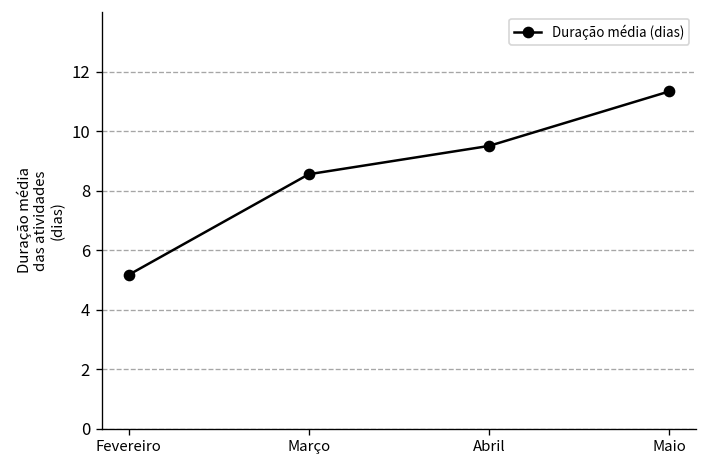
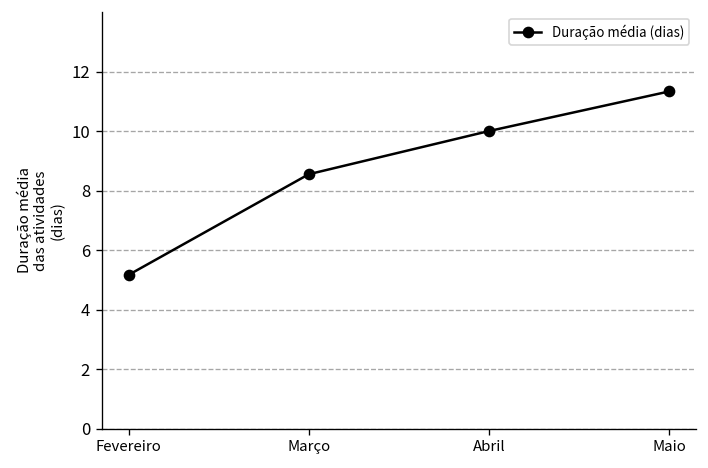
  {
    "Fevereiro": 5.2,
    "Março": 8.6,
-   "Abril": 9.5,
+   "Abril": 10.0,
    "Maio": 11.3
  }
